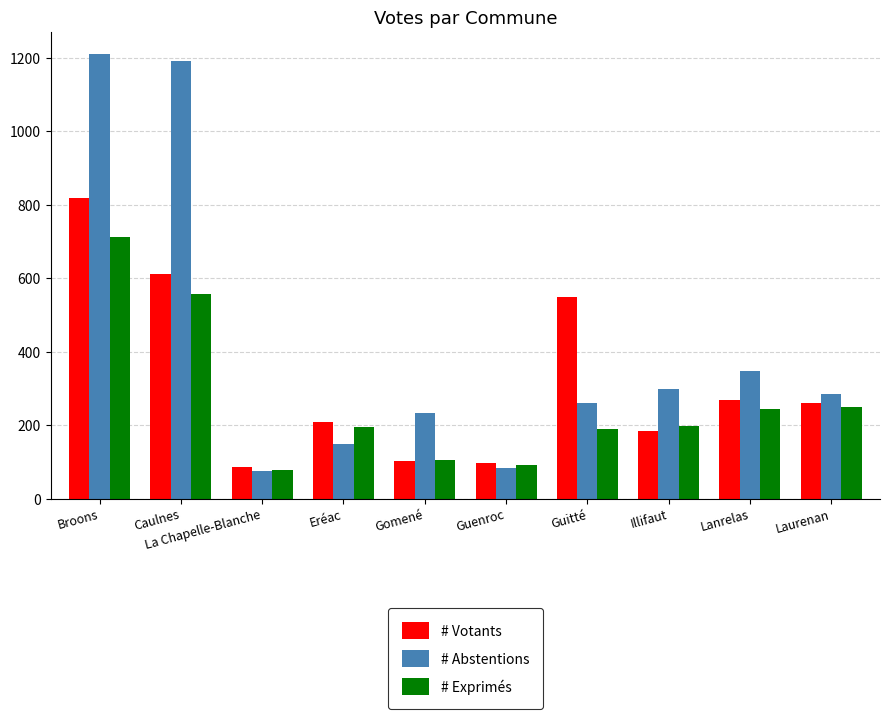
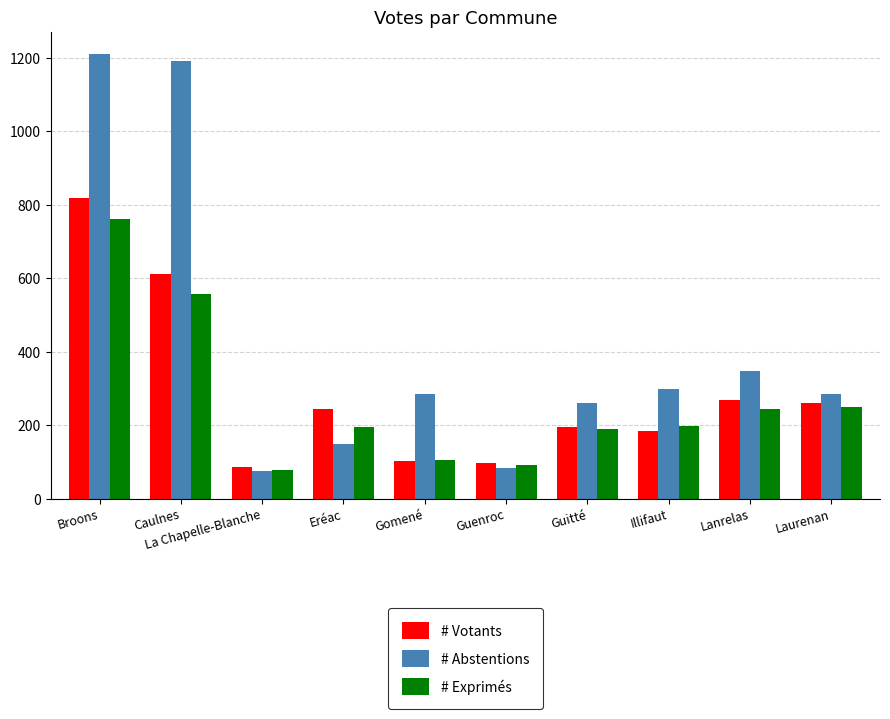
  {
    "# Votants": {
      "Broons": 820,
      "Caulnes": 610,
      "La Chapelle-Blanche": 90,
-     "Eréac": 210,
+     "Eréac": 240,
      "Gomené": 100,
      "Guenroc": 100,
-     "Guitté": 550,
+     "Guitté": 200,
      "Illifaut": 180,
      "Lanrelas": 270,
      "Laurenan": 260
    },
    "# Abstentions": {
      "Broons": 1210,
      "Caulnes": 1190,
      "La Chapelle-Blanche": 80,
      "Eréac": 150,
-     "Gomené": 230,
+     "Gomené": 280,
      "Guenroc": 80,
      "Guitté": 260,
      "Illifaut": 300,
      "Lanrelas": 350,
      "Laurenan": 290
    },
    "# Exprimés": {
-     "Broons": 710,
+     "Broons": 760,
      "Caulnes": 560,
      "La Chapelle-Blanche": 80,
      "Eréac": 200,
      "Gomené": 110,
      "Guenroc": 90,
      "Guitté": 190,
      "Illifaut": 200,
      "Lanrelas": 250,
      "Laurenan": 250
    }
  }
